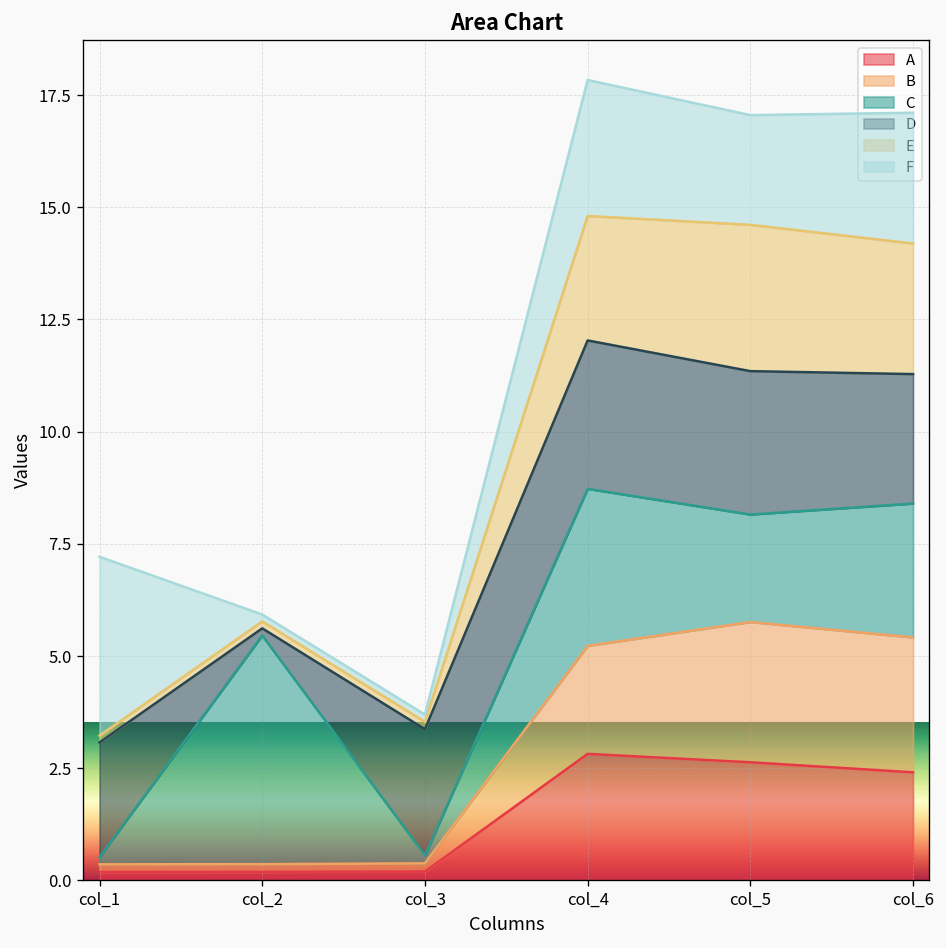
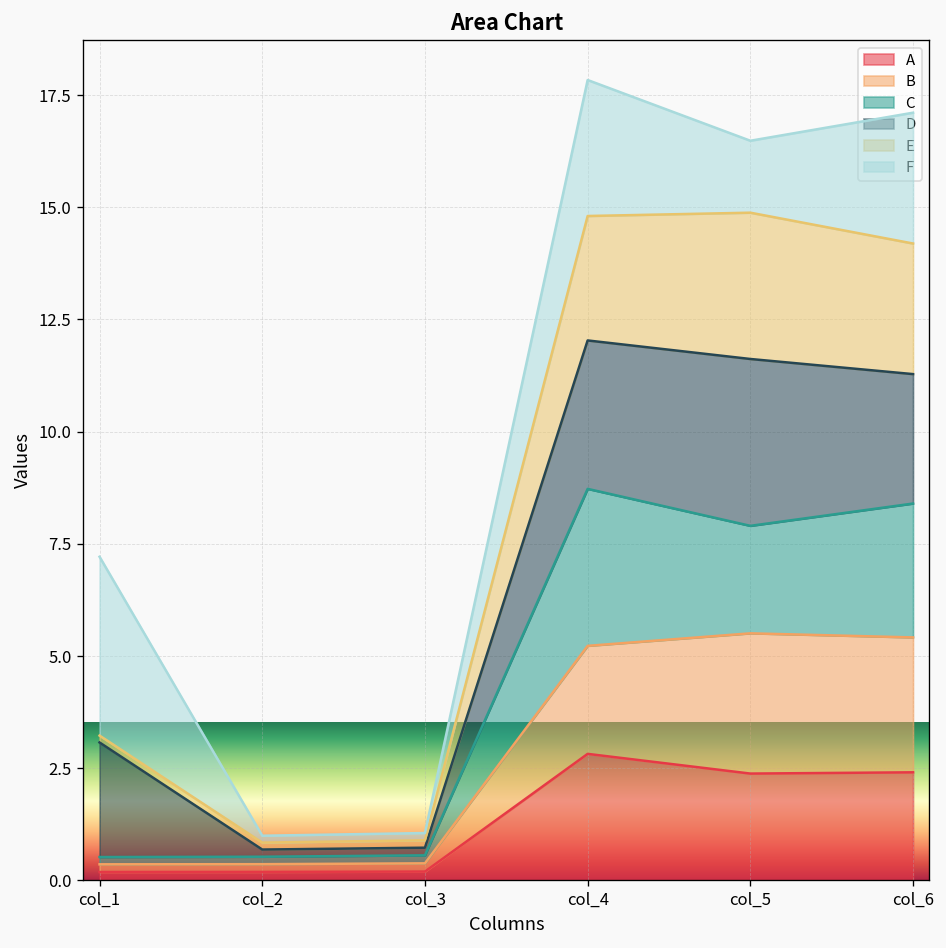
  {
    "A": {
      "col_1": 0.2,
      "col_2": 0.2,
      "col_3": 0.2,
      "col_4": 2.8,
-     "col_5": 2.6,
+     "col_5": 2.4,
      "col_6": 2.4
    },
    "C": {
      "col_1": 0.2,
-     "col_2": 5.1,
+     "col_2": 0.2,
      "col_3": 0.2,
      "col_4": 3.5,
      "col_5": 2.4,
      "col_6": 3.0
    },
    "D": {
      "col_1": 2.6,
      "col_2": 0.2,
-     "col_3": 2.8,
+     "col_3": 0.2,
      "col_4": 3.3,
-     "col_5": 3.2,
+     "col_5": 3.7,
      "col_6": 2.9
    },
    "F": {
      "col_1": 4.0,
      "col_2": 0.2,
      "col_3": 0.2,
      "col_4": 3.0,
-     "col_5": 2.4
+     "col_5": 1.6
    }
  }
